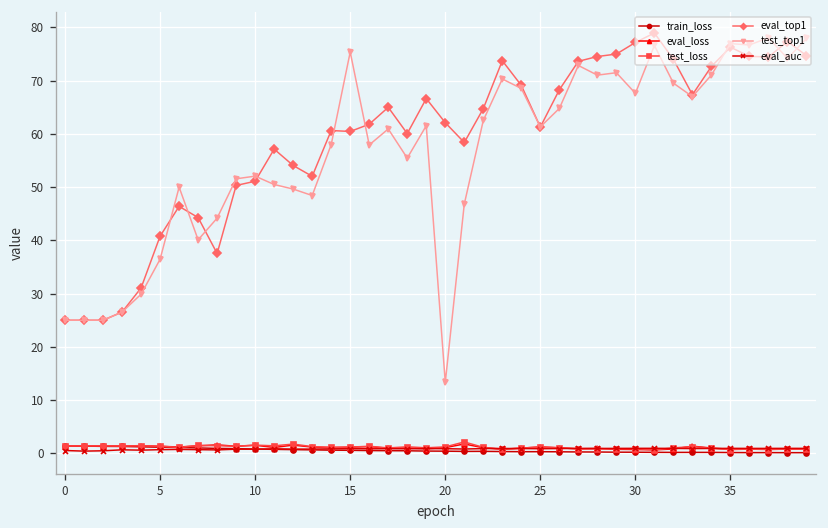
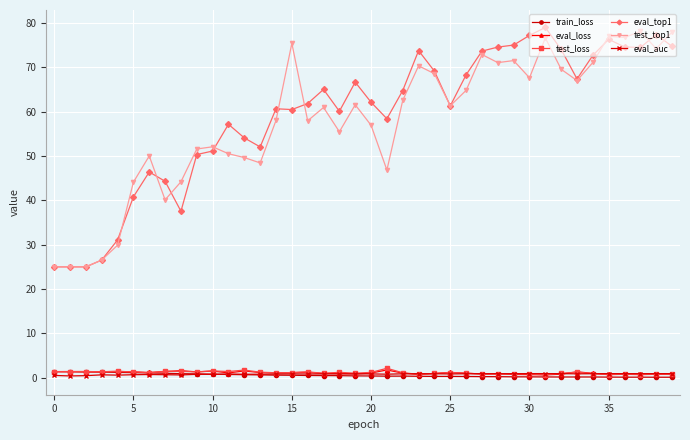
  {
    "test_top1": {
-     "5": 36,
+     "5": 44,
      "10": 52,
      "15": 75,
-     "20": 13,
+     "20": 57,
      "30": 68
    }
  }
